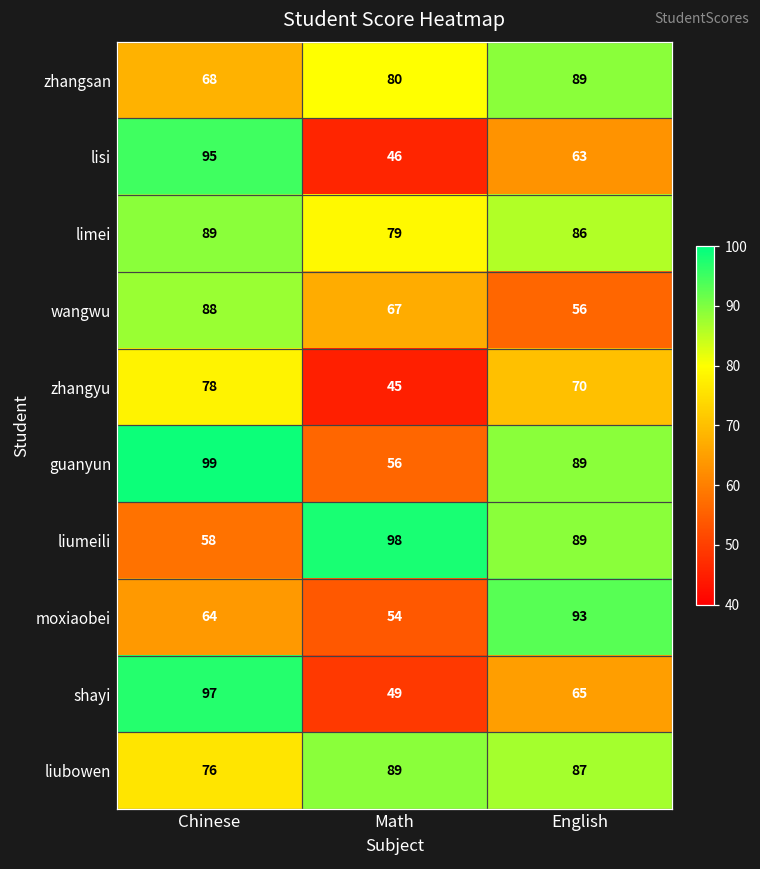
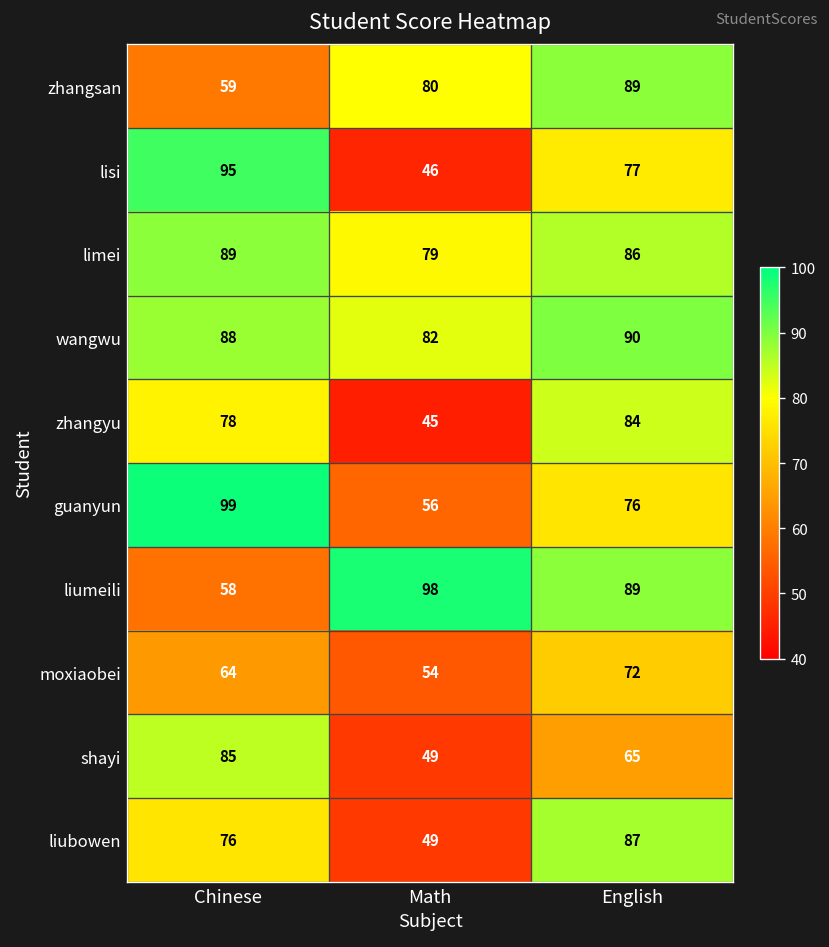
  {
    "zhangsan": {
-     "Chinese": 68,
+     "Chinese": 59,
      "Math": 80,
      "English": 89
    },
    "lisi": {
      "Chinese": 95,
      "Math": 46,
-     "English": 63
+     "English": 77
    },
    "limei": {
      "Chinese": 89,
      "Math": 79,
      "English": 86
    },
    "wangwu": {
      "Chinese": 88,
-     "Math": 67,
-     "English": 56
+     "Math": 82,
+     "English": 90
    },
    "zhangyu": {
      "Chinese": 78,
      "Math": 45,
-     "English": 70
+     "English": 84
    },
    "guanyun": {
      "Chinese": 99,
      "Math": 56,
-     "English": 89
+     "English": 76
    },
    "liumeili": {
      "Chinese": 58,
      "Math": 98,
      "English": 89
    },
    "moxiaobei": {
      "Chinese": 64,
      "Math": 54,
-     "English": 93
+     "English": 72
    },
    "shayi": {
-     "Chinese": 97,
+     "Chinese": 85,
      "Math": 49,
      "English": 65
    },
    "liubowen": {
      "Chinese": 76,
-     "Math": 89,
+     "Math": 49,
      "English": 87
    }
  }
